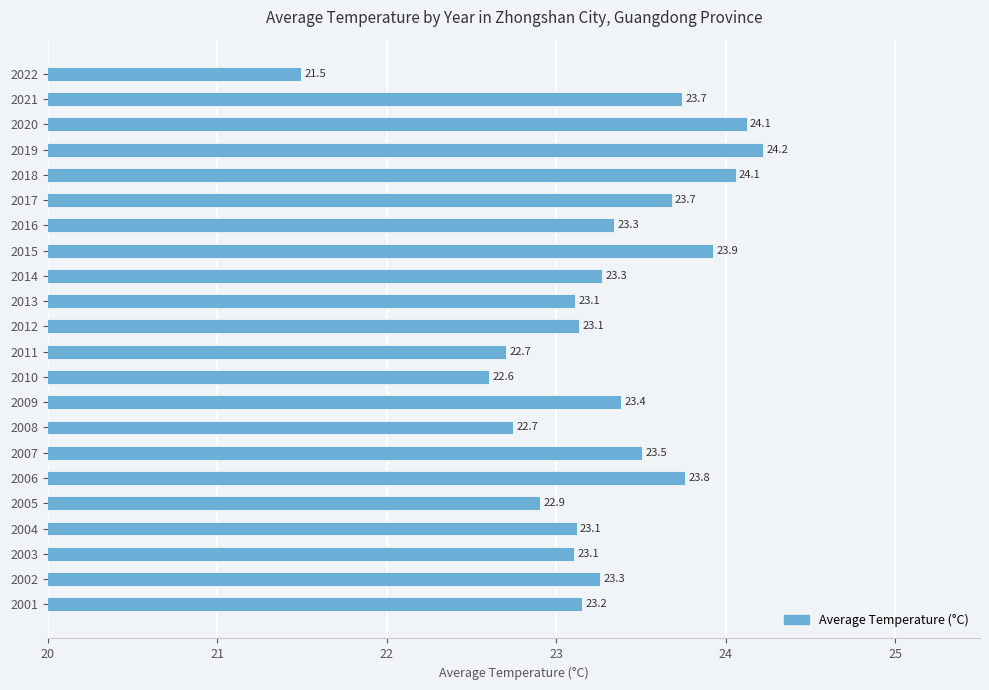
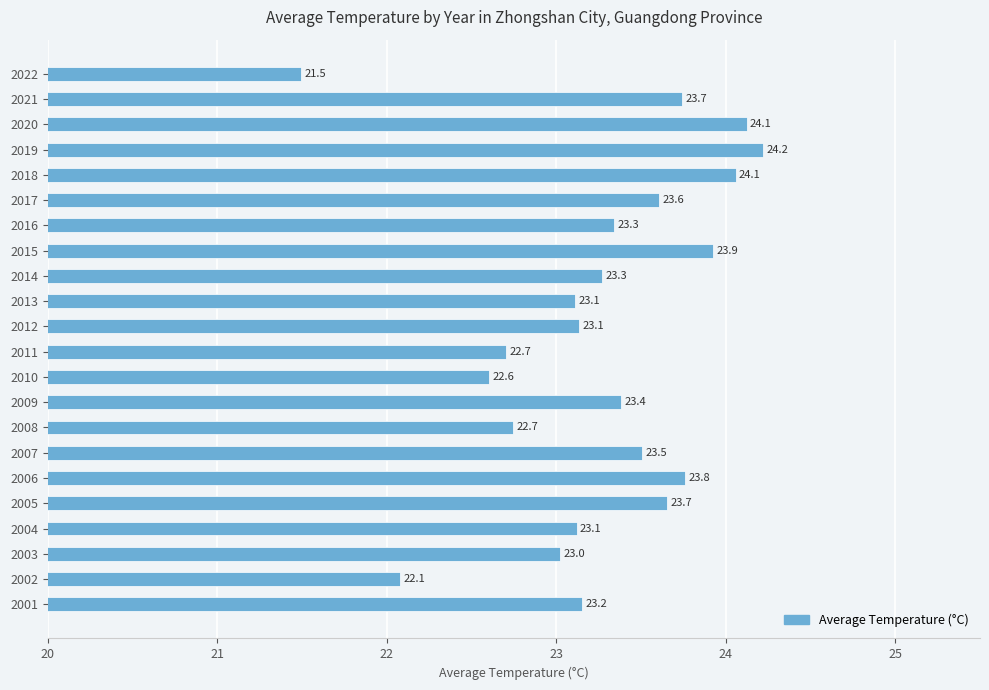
  {
    "2022": 21.5,
    "2021": 23.7,
    "2020": 24.1,
    "2019": 24.2,
    "2018": 24.1,
-   "2017": 23.7,
+   "2017": 23.6,
    "2016": 23.3,
    "2015": 23.9,
    "2014": 23.3,
    "2013": 23.1,
    "2012": 23.1,
    "2011": 22.7,
    "2010": 22.6,
    "2009": 23.4,
    "2008": 22.7,
    "2007": 23.5,
    "2006": 23.8,
-   "2005": 22.9,
+   "2005": 23.7,
    "2004": 23.1,
-   "2003": 23.1,
-   "2002": 23.3,
+   "2003": 23.0,
+   "2002": 22.1,
    "2001": 23.2
  }
